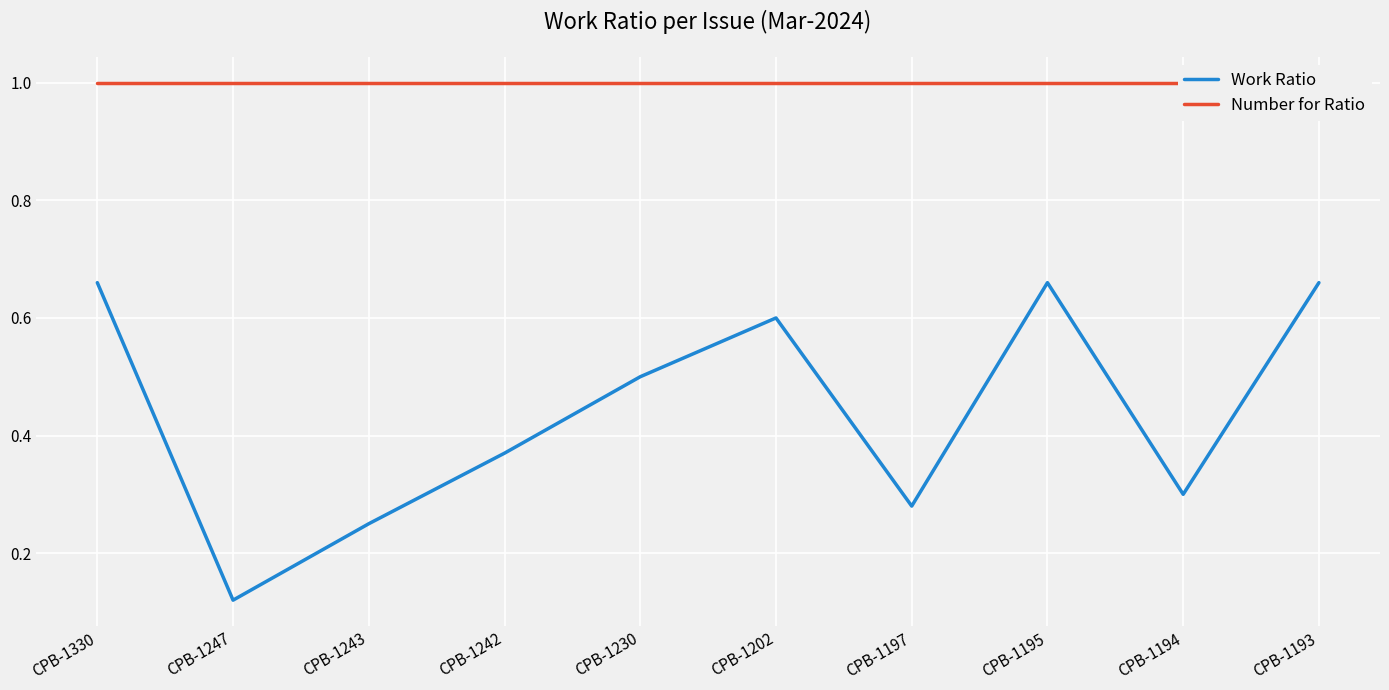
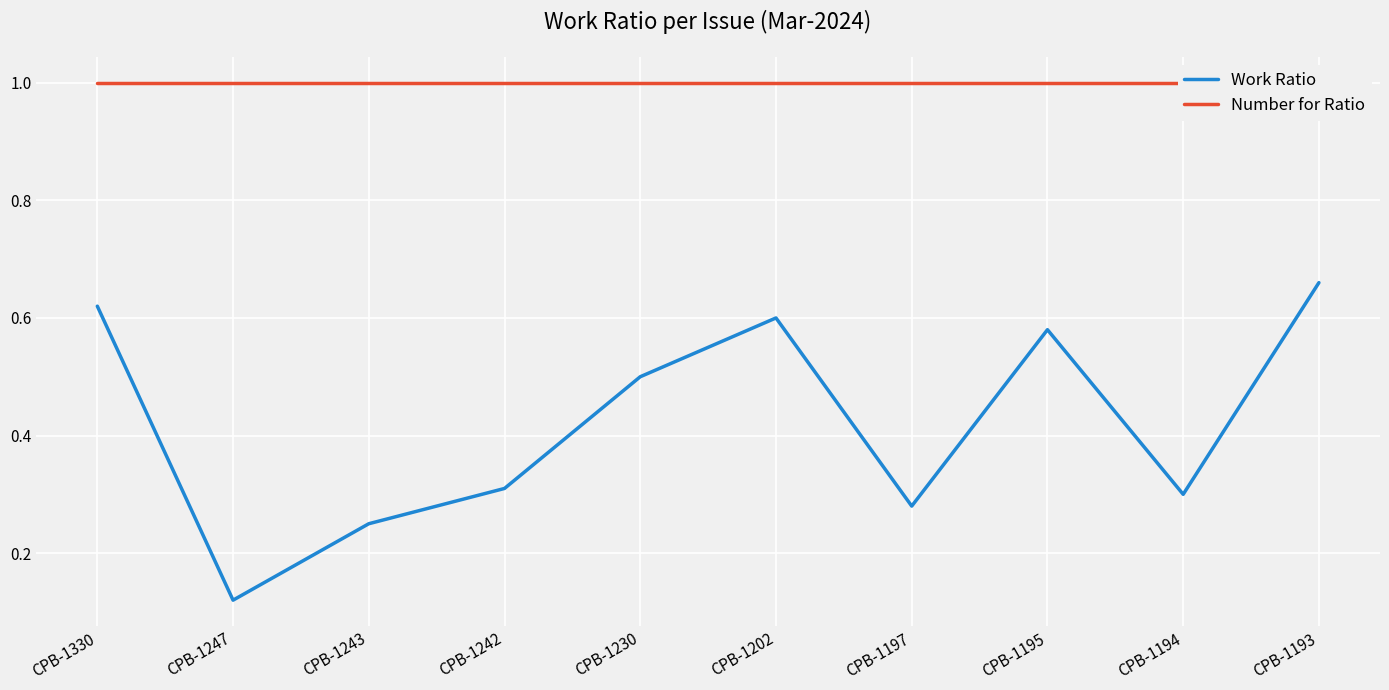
  {
    "Work Ratio": {
-     "CPB-1330": 0.66,
+     "CPB-1330": 0.62,
      "CPB-1247": 0.12,
      "CPB-1243": 0.25,
-     "CPB-1242": 0.37,
+     "CPB-1242": 0.31,
      "CPB-1230": 0.50,
      "CPB-1202": 0.60,
      "CPB-1197": 0.28,
-     "CPB-1195": 0.66,
+     "CPB-1195": 0.58,
      "CPB-1194": 0.30,
      "CPB-1193": 0.66
    },
    "Number for Ratio": {
      "CPB-1330": 1.00,
      "CPB-1247": 1.00,
      "CPB-1243": 1.00,
      "CPB-1242": 1.00,
      "CPB-1230": 1.00,
      "CPB-1202": 1.00,
      "CPB-1197": 1.00,
      "CPB-1195": 1.00
    }
  }
